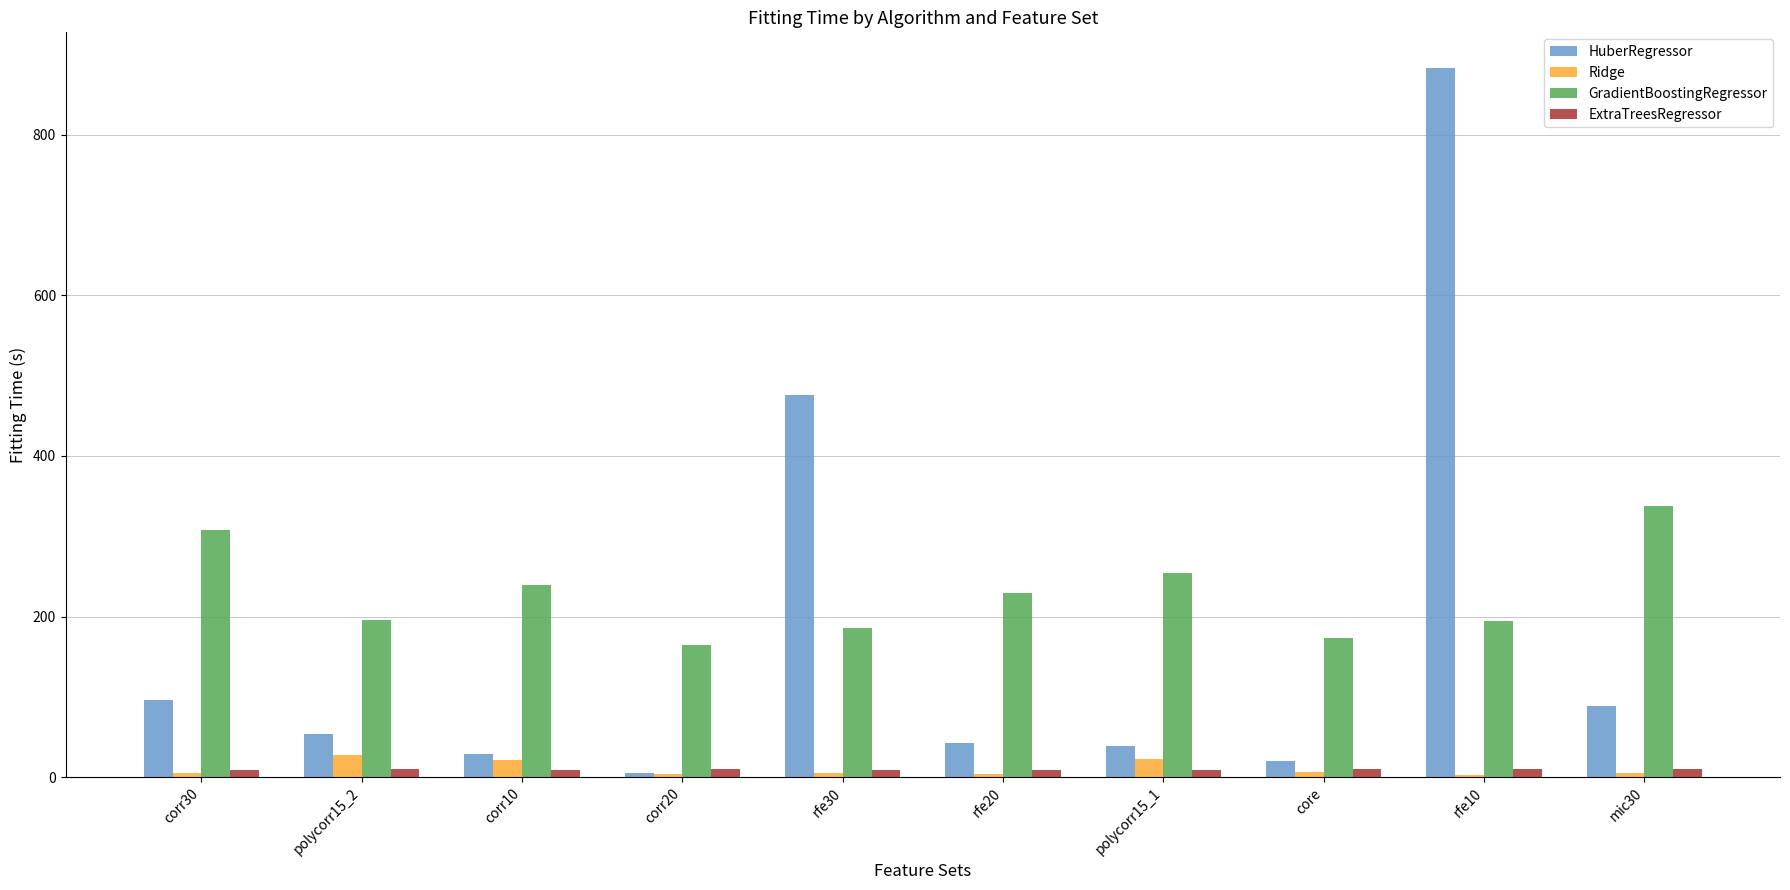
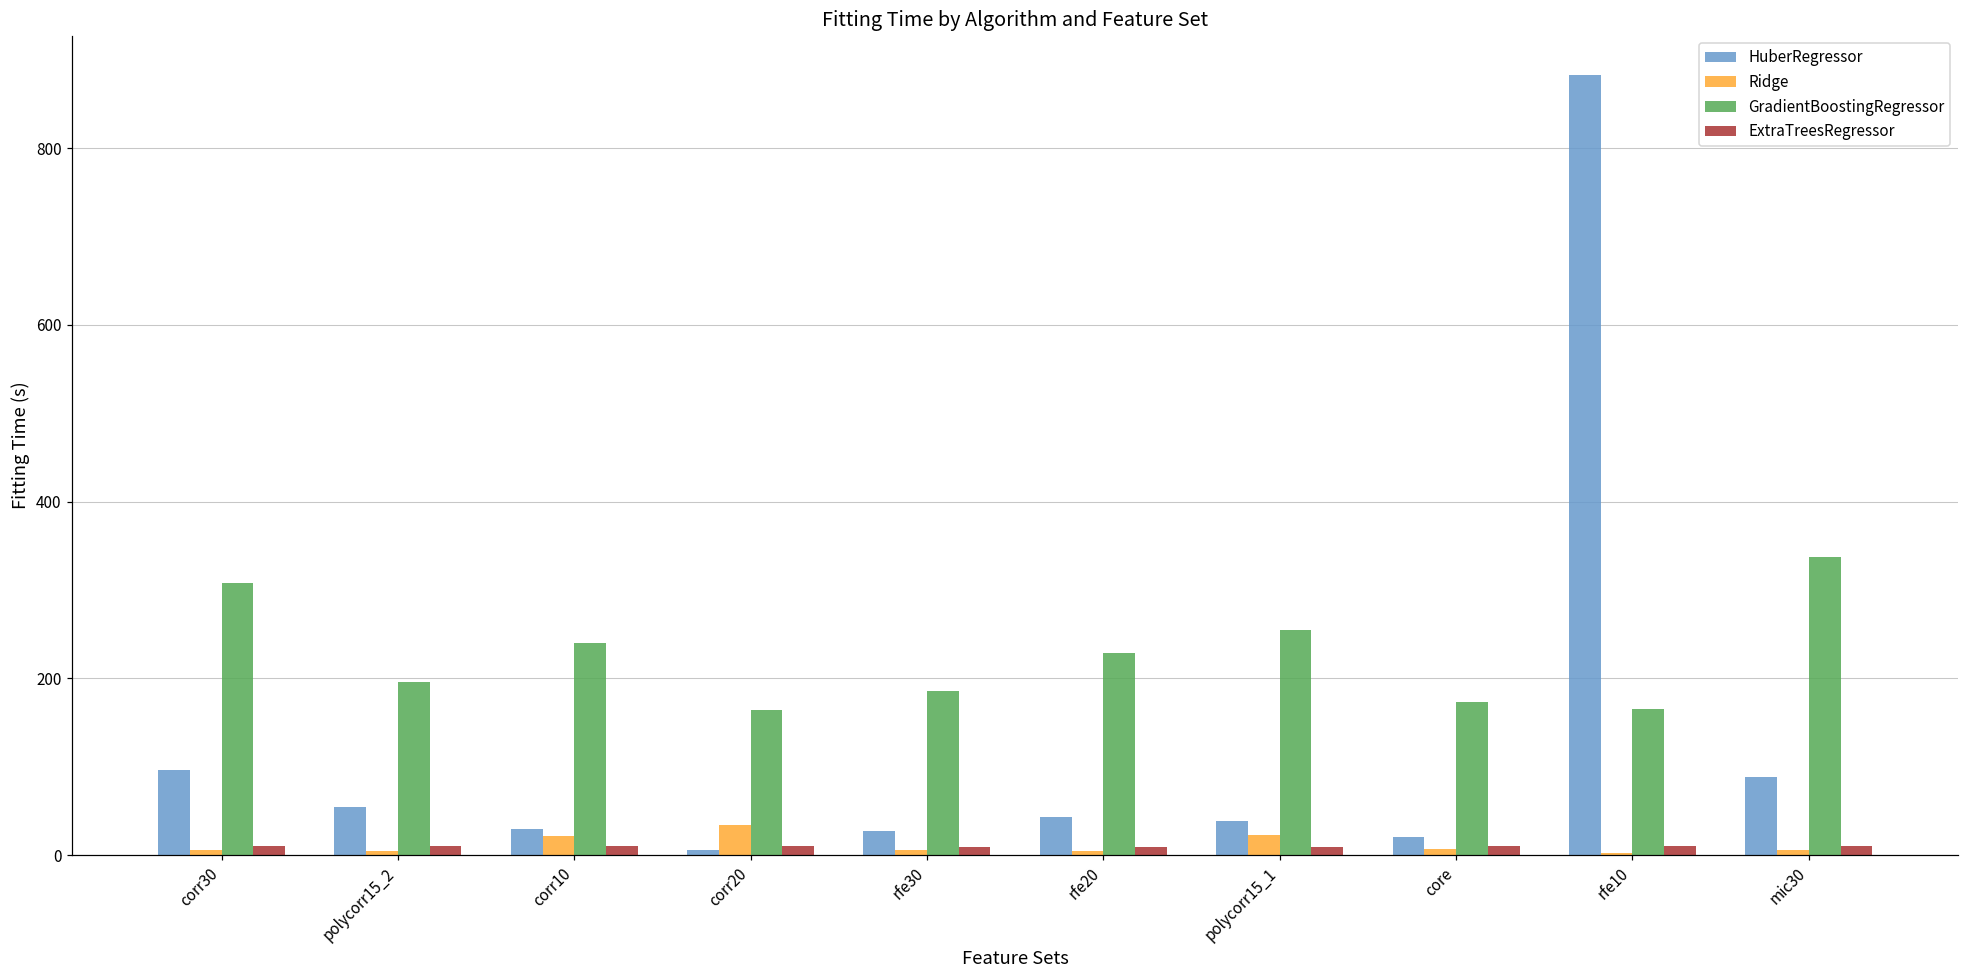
  {
    "HuberRegressor": {
      "corr30": 100,
      "polycorr15_2": 50,
      "corr10": 30,
      "corr20": 10,
-     "rfe30": 480,
+     "rfe30": 30,
      "rfe20": 40,
      "polycorr15_1": 40,
      "core": 20,
      "rfe10": 880,
      "mic30": 90
    },
    "Ridge": {
      "corr30": 10,
-     "polycorr15_2": 30,
+     "polycorr15_2": 0,
      "corr10": 20,
-     "corr20": 0,
+     "corr20": 30,
      "rfe30": 10,
      "rfe20": 0,
      "polycorr15_1": 20,
      "core": 10,
      "mic30": 10
    },
    "GradientBoostingRegressor": {
      "corr30": 310,
      "polycorr15_2": 200,
      "corr10": 240,
      "corr20": 160,
      "rfe30": 190,
      "rfe20": 230,
      "polycorr15_1": 250,
      "core": 170,
-     "rfe10": 190,
+     "rfe10": 160,
      "mic30": 340
    },
    "ExtraTreesRegressor": {
      "corr30": 10,
      "polycorr15_2": 10,
      "corr10": 10,
      "corr20": 10,
      "rfe30": 10,
      "rfe20": 10,
      "polycorr15_1": 10,
      "core": 10,
      "rfe10": 10,
      "mic30": 10
    }
  }
